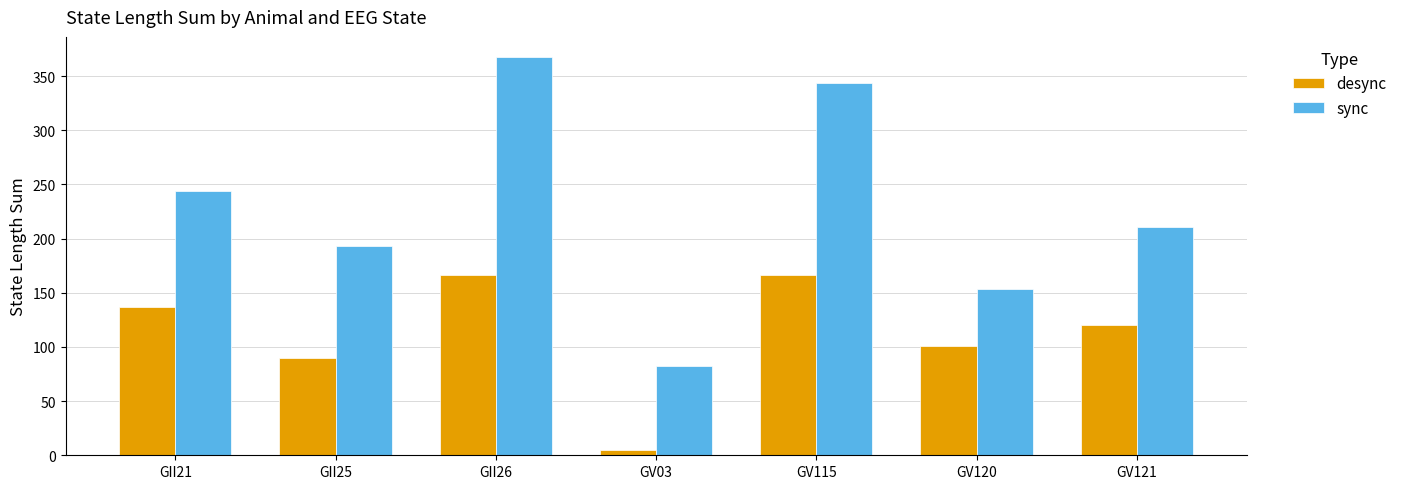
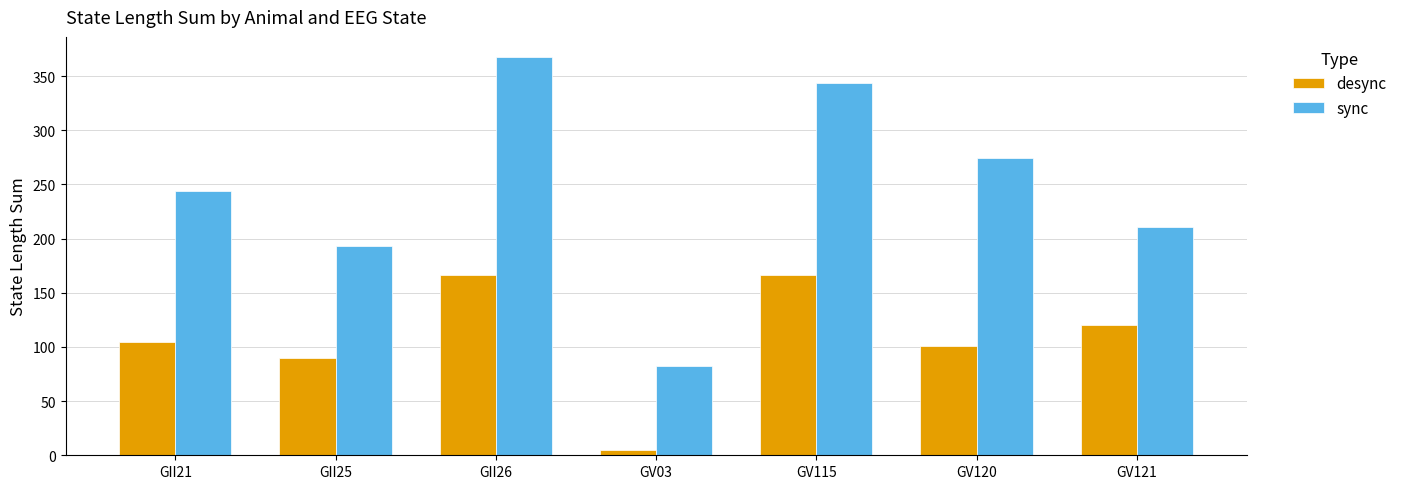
  {
    "desync": {
-     "GII21": 137,
+     "GII21": 104,
      "GII25": 89,
      "GII26": 166,
      "GV03": 5,
      "GV115": 166,
      "GV120": 101,
      "GV121": 120
    },
    "sync": {
      "GII21": 244,
      "GII25": 193,
      "GII26": 368,
      "GV03": 82,
      "GV115": 344,
-     "GV120": 153,
+     "GV120": 274,
      "GV121": 211
    }
  }
